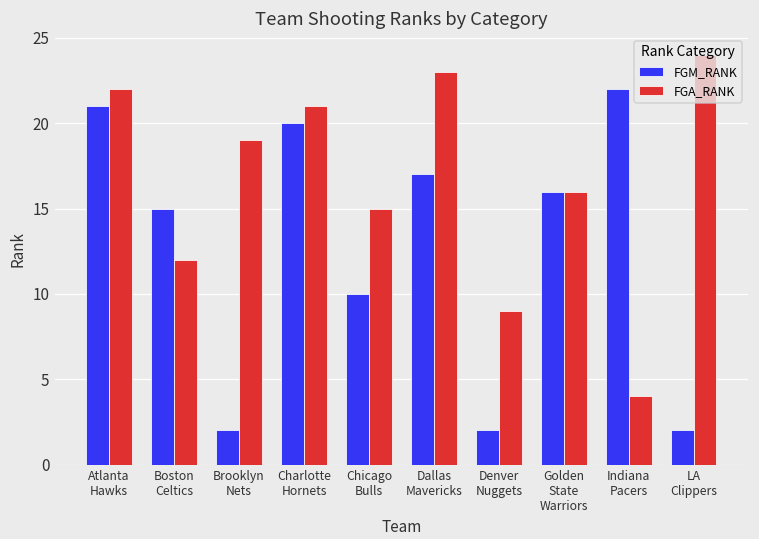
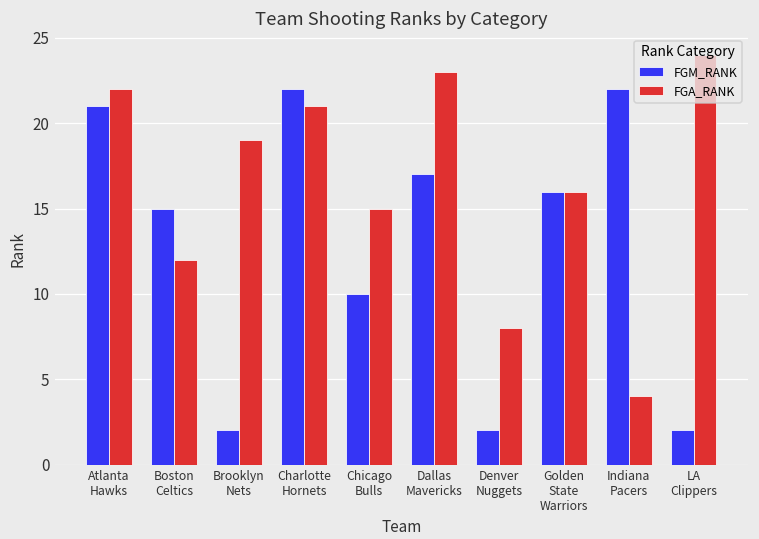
  {
    "FGM_RANK": {
      "Atlanta Hawks": 21,
      "Boston Celtics": 15,
      "Brooklyn Nets": 2,
-     "Charlotte Hornets": 20,
+     "Charlotte Hornets": 22,
      "Chicago Bulls": 10,
      "Dallas Mavericks": 17,
      "Denver Nuggets": 2,
      "Golden State Warriors": 16,
      "Indiana Pacers": 22,
      "LA Clippers": 2
    },
    "FGA_RANK": {
      "Atlanta Hawks": 22,
      "Boston Celtics": 12,
      "Brooklyn Nets": 19,
      "Charlotte Hornets": 21,
      "Chicago Bulls": 15,
      "Dallas Mavericks": 23,
-     "Denver Nuggets": 9,
+     "Denver Nuggets": 8,
      "Golden State Warriors": 16,
      "Indiana Pacers": 4
    }
  }
